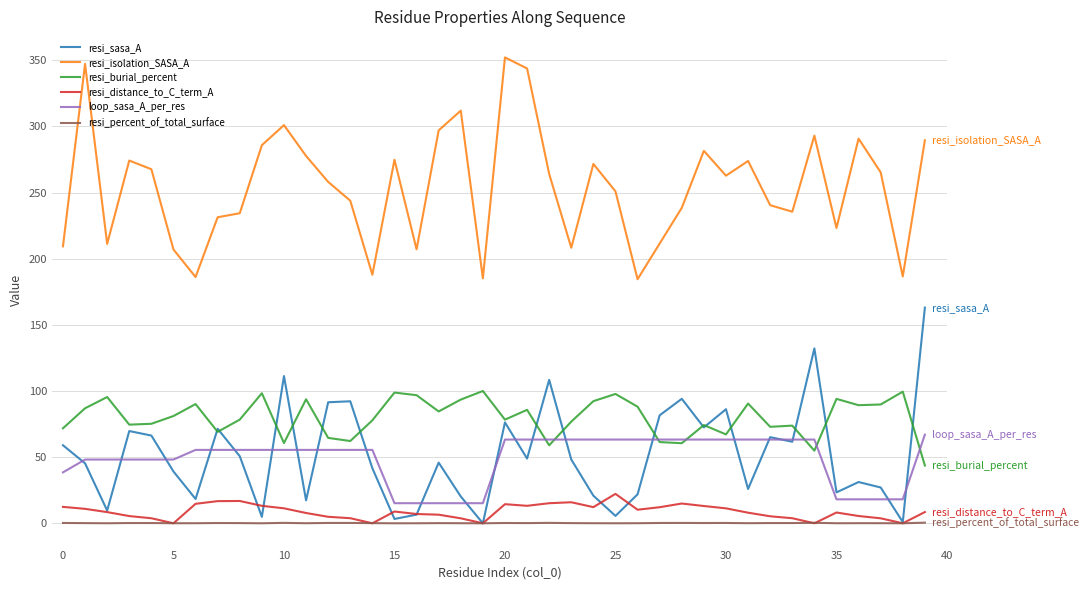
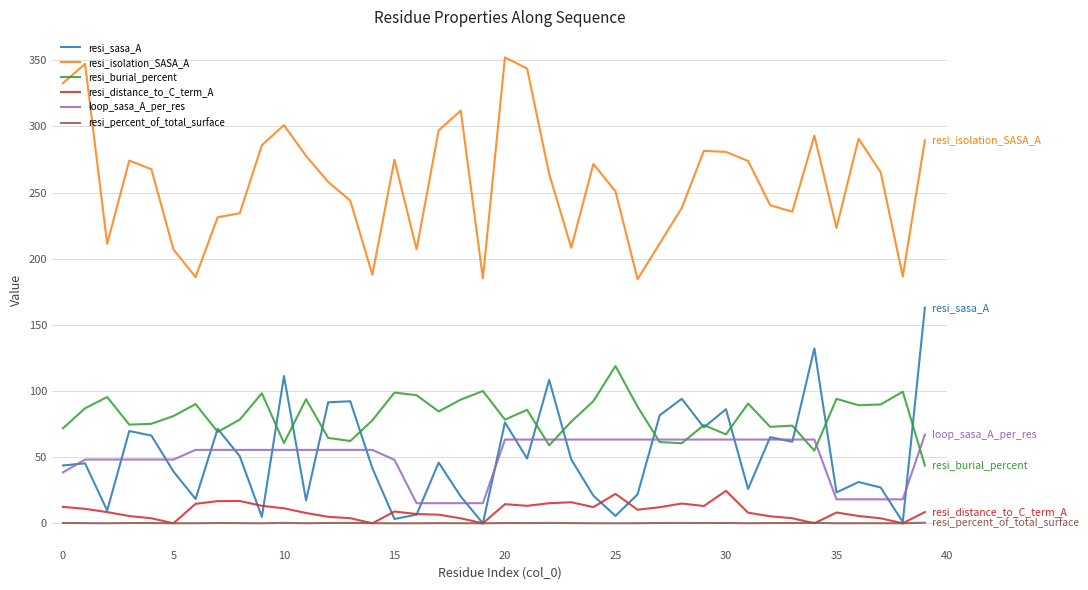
  {
    "resi_sasa_A": {
-     "0": 59,
+     "0": 44,
      "5": 39,
      "10": 111,
      "15": 3,
      "20": 76,
      "25": 6,
      "30": 86,
      "35": 23
    },
    "resi_isolation_SASA_A": {
-     "0": 209,
+     "0": 333,
      "5": 207,
      "10": 301,
      "15": 275,
      "20": 352,
      "25": 251,
-     "30": 263,
+     "30": 281,
      "35": 223
    },
    "resi_burial_percent": {
      "0": 72,
      "5": 81,
      "10": 61,
      "15": 99,
      "20": 78,
-     "25": 98,
+     "25": 119,
      "30": 67,
      "35": 94
    },
    "resi_distance_to_C_term_A": {
      "0": 12,
      "10": 11,
      "15": 9,
      "20": 14,
      "25": 22,
-     "30": 11,
+     "30": 25,
      "35": 8
    },
    "loop_sasa_A_per_res": {
      "0": 38,
      "5": 48,
      "10": 55,
-     "15": 15,
+     "15": 48,
      "20": 63,
      "25": 63,
      "30": 63,
      "35": 18
    },
    "resi_percent_of_total_surface": {
      "0": 0,
      "10": 0,
      "15": 0,
      "20": 0,
      "25": 0,
      "30": 0,
      "35": 0
    }
  }
